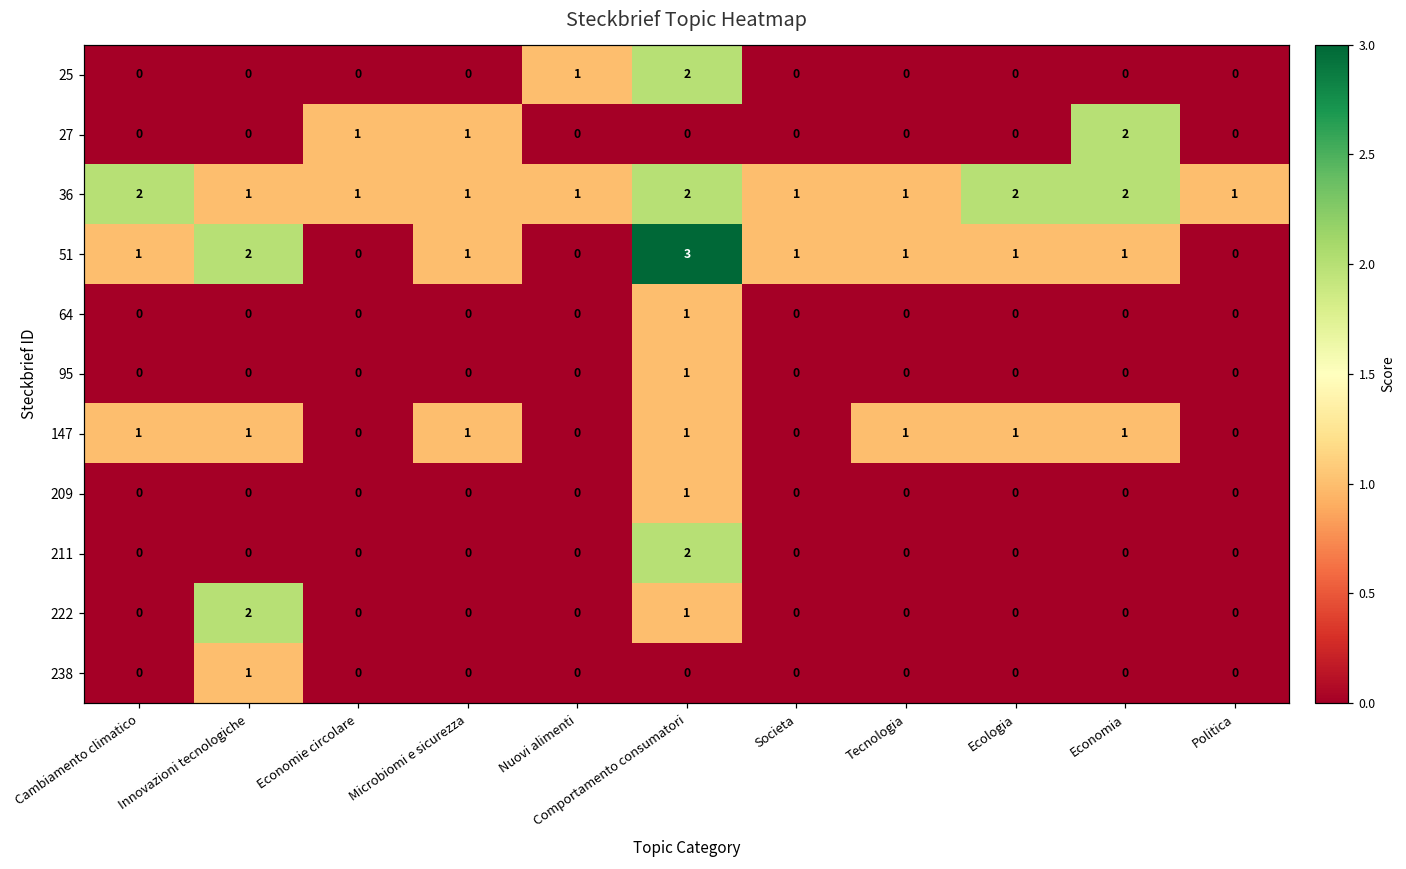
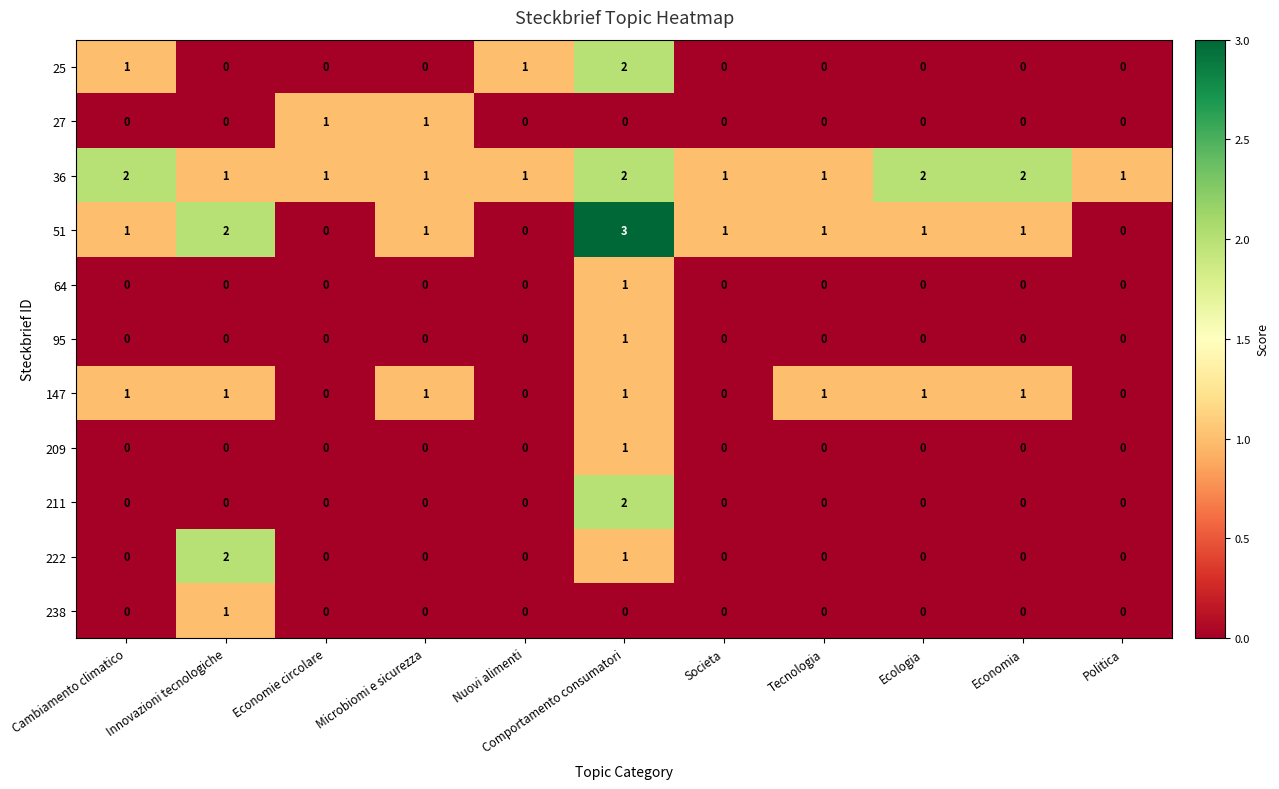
  {
    "25": {
-     "Cambiamento climatico": 0,
+     "Cambiamento climatico": 1,
      "Innovazioni tecnologiche": 0,
      "Economie circolare": 0,
      "Microbiomi e sicurezza": 0,
      "Nuovi alimenti": 1,
      "Comportamento consumatori": 2,
      "Societa": 0,
      "Tecnologia": 0,
      "Ecologia": 0,
      "Economia": 0,
      "Politica": 0
    },
    "27": {
      "Cambiamento climatico": 0,
      "Innovazioni tecnologiche": 0,
      "Economie circolare": 1,
      "Microbiomi e sicurezza": 1,
      "Nuovi alimenti": 0,
      "Comportamento consumatori": 0,
      "Societa": 0,
      "Tecnologia": 0,
      "Ecologia": 0,
-     "Economia": 2,
+     "Economia": 0,
      "Politica": 0
    },
    "36": {
      "Cambiamento climatico": 2,
      "Innovazioni tecnologiche": 1,
      "Economie circolare": 1,
      "Microbiomi e sicurezza": 1,
      "Nuovi alimenti": 1,
      "Comportamento consumatori": 2,
      "Societa": 1,
      "Tecnologia": 1,
      "Ecologia": 2,
      "Economia": 2,
      "Politica": 1
    },
    "51": {
      "Cambiamento climatico": 1,
      "Innovazioni tecnologiche": 2,
      "Economie circolare": 0,
      "Microbiomi e sicurezza": 1,
      "Nuovi alimenti": 0,
      "Comportamento consumatori": 3,
      "Societa": 1,
      "Tecnologia": 1,
      "Ecologia": 1,
      "Economia": 1,
      "Politica": 0
    },
    "64": {
      "Cambiamento climatico": 0,
      "Innovazioni tecnologiche": 0,
      "Economie circolare": 0,
      "Microbiomi e sicurezza": 0,
      "Nuovi alimenti": 0,
      "Comportamento consumatori": 1,
      "Societa": 0,
      "Tecnologia": 0,
      "Ecologia": 0,
      "Economia": 0,
      "Politica": 0
    },
    "95": {
      "Cambiamento climatico": 0,
      "Innovazioni tecnologiche": 0,
      "Economie circolare": 0,
      "Microbiomi e sicurezza": 0,
      "Nuovi alimenti": 0,
      "Comportamento consumatori": 1,
      "Societa": 0,
      "Tecnologia": 0,
      "Ecologia": 0,
      "Economia": 0,
      "Politica": 0
    },
    "147": {
      "Cambiamento climatico": 1,
      "Innovazioni tecnologiche": 1,
      "Economie circolare": 0,
      "Microbiomi e sicurezza": 1,
      "Nuovi alimenti": 0,
      "Comportamento consumatori": 1,
      "Societa": 0,
      "Tecnologia": 1,
      "Ecologia": 1,
      "Economia": 1,
      "Politica": 0
    },
    "209": {
      "Cambiamento climatico": 0,
      "Innovazioni tecnologiche": 0,
      "Economie circolare": 0,
      "Microbiomi e sicurezza": 0,
      "Nuovi alimenti": 0,
      "Comportamento consumatori": 1,
      "Societa": 0,
      "Tecnologia": 0,
      "Ecologia": 0,
      "Economia": 0,
      "Politica": 0
    },
    "211": {
      "Cambiamento climatico": 0,
      "Innovazioni tecnologiche": 0,
      "Economie circolare": 0,
      "Microbiomi e sicurezza": 0,
      "Nuovi alimenti": 0,
      "Comportamento consumatori": 2,
      "Societa": 0,
      "Tecnologia": 0,
      "Ecologia": 0,
      "Economia": 0,
      "Politica": 0
    },
    "222": {
      "Cambiamento climatico": 0,
      "Innovazioni tecnologiche": 2,
      "Economie circolare": 0,
      "Microbiomi e sicurezza": 0,
      "Nuovi alimenti": 0,
      "Comportamento consumatori": 1,
      "Societa": 0,
      "Tecnologia": 0,
      "Ecologia": 0,
      "Economia": 0,
      "Politica": 0
    },
    "238": {
      "Cambiamento climatico": 0,
      "Innovazioni tecnologiche": 1,
      "Economie circolare": 0,
      "Microbiomi e sicurezza": 0,
      "Nuovi alimenti": 0,
      "Comportamento consumatori": 0,
      "Societa": 0,
      "Tecnologia": 0,
      "Ecologia": 0,
      "Economia": 0,
      "Politica": 0
    }
  }
